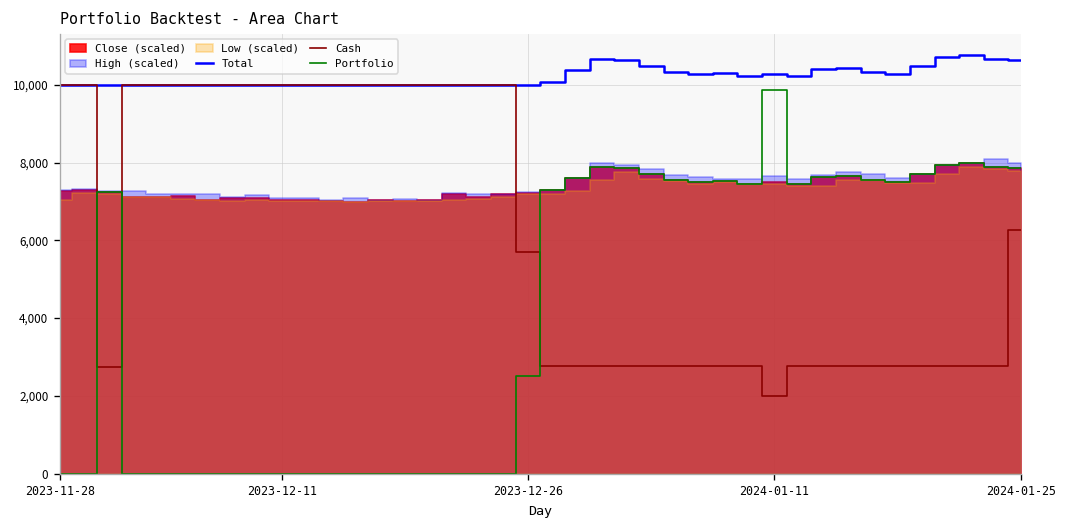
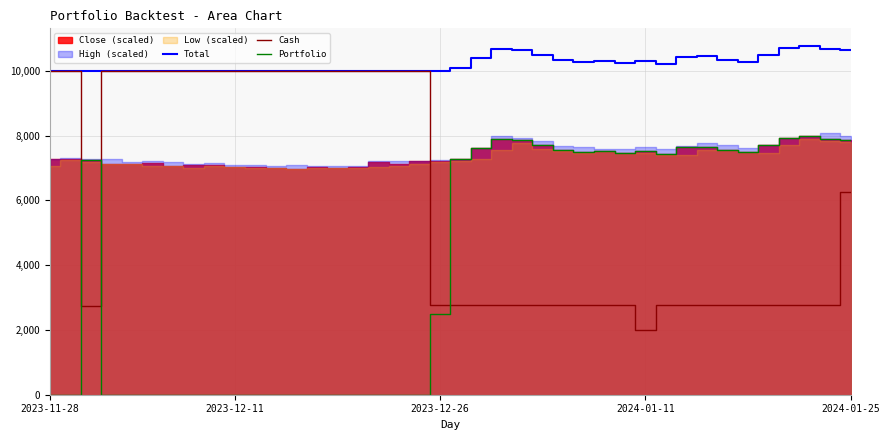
  {
    "Cash": {
-     "2023-12-26": "5,700",
+     "2023-12-26": "2,800",
      "2024-01-11": "2,000",
      "2024-01-25": "6,300"
    },
    "Portfolio": {
      "2023-11-28": "0",
      "2023-12-11": "0",
      "2023-12-26": "2,500",
-     "2024-01-11": "9,900"
+     "2024-01-11": "7,500"
    }
  }
